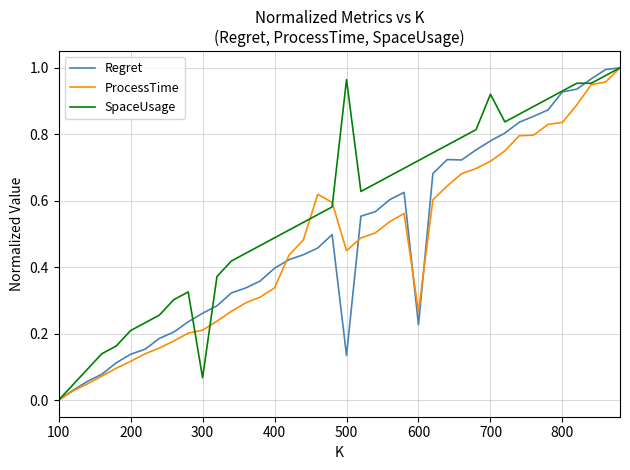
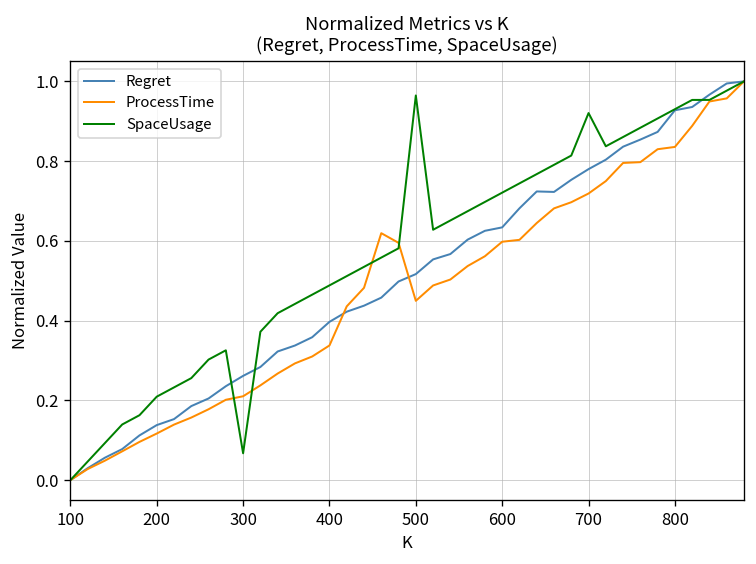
  {
    "Regret": {
      "200": 0.14,
      "300": 0.26,
      "400": 0.40,
-     "500": 0.13,
-     "600": 0.23,
+     "500": 0.52,
+     "600": 0.63,
      "700": 0.78
    },
    "ProcessTime": {
      "200": 0.12,
      "300": 0.21,
      "400": 0.34,
      "500": 0.45,
-     "600": 0.27,
+     "600": 0.60,
      "700": 0.72,
      "800": 0.84
    },
    "SpaceUsage": {
      "200": 0.21,
      "300": 0.07,
      "400": 0.49,
      "500": 0.96,
      "600": 0.72,
      "700": 0.92
    }
  }
